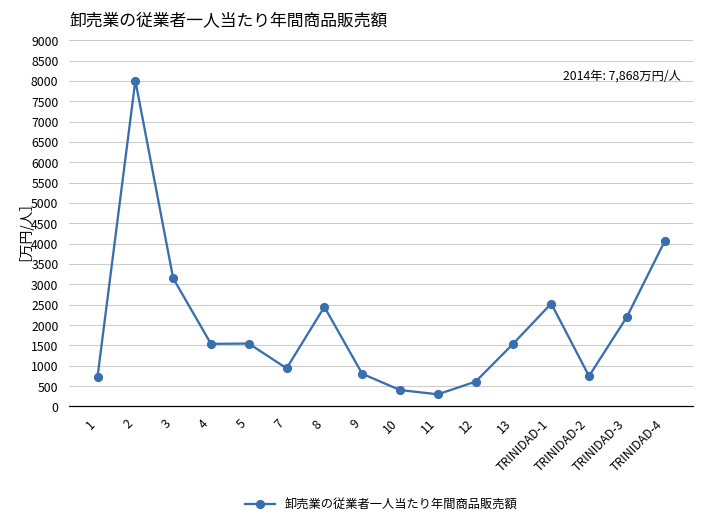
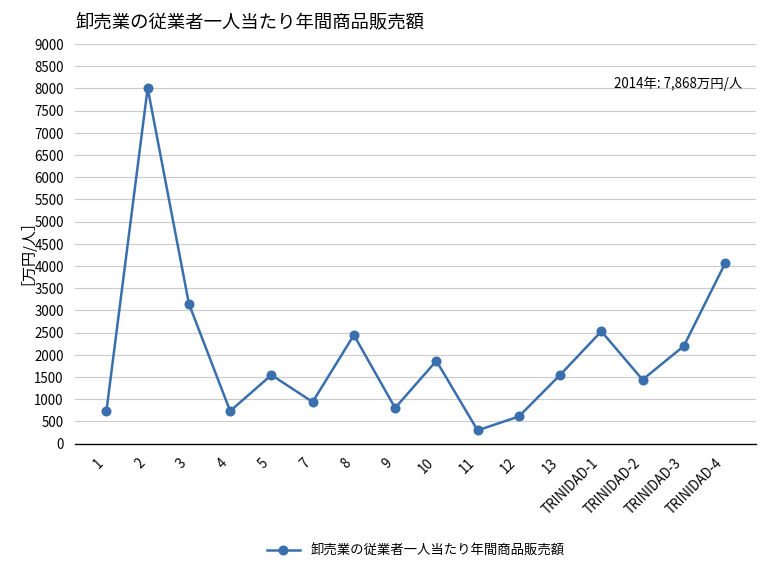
  {
    "1": 700,
    "2": 8000,
    "3": 3200,
-   "4": 1500,
+   "4": 700,
    "5": 1500,
    "7": 900,
    "8": 2400,
    "9": 800,
-   "10": 400,
+   "10": 1900,
    "11": 300,
    "12": 600,
    "13": 1500,
    "TRINIDAD-1": 2500,
-   "TRINIDAD-2": 700,
+   "TRINIDAD-2": 1400,
    "TRINIDAD-3": 2200,
    "TRINIDAD-4": 4100
  }
